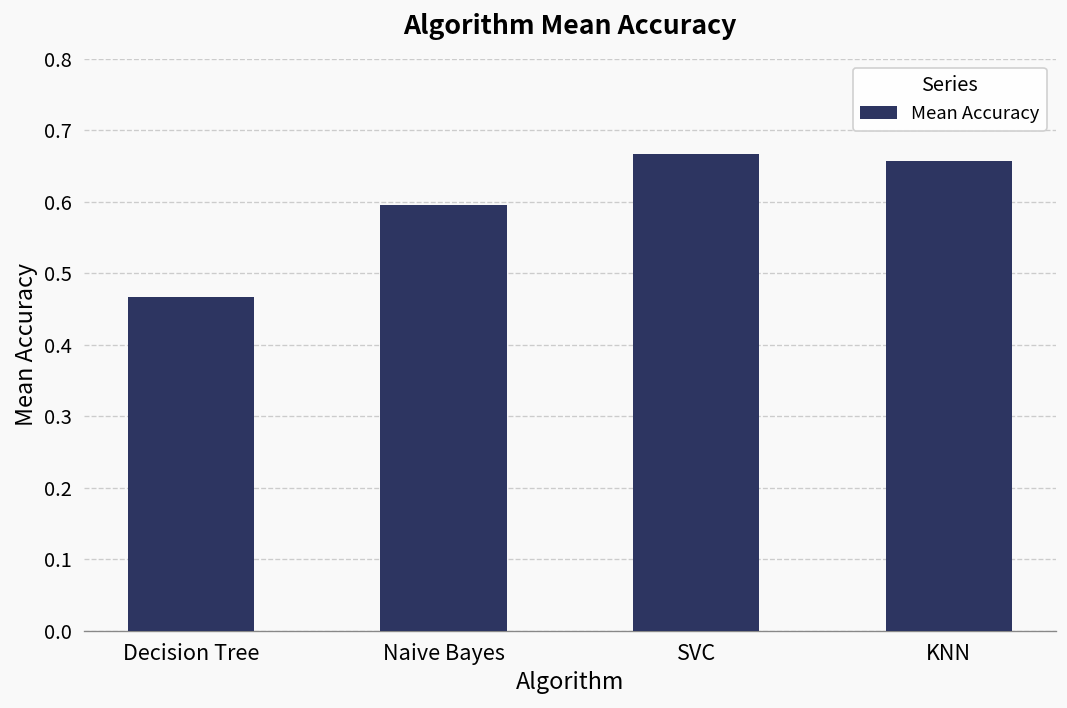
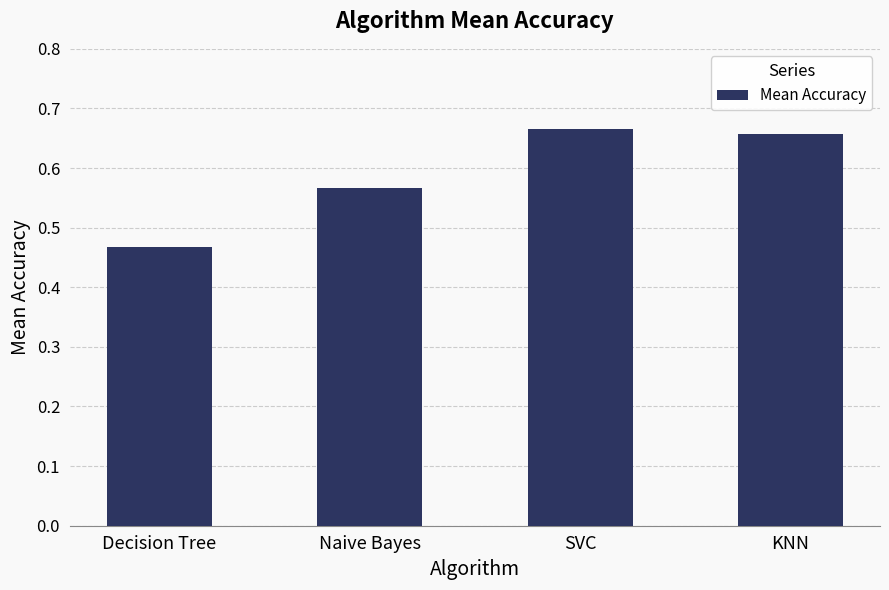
  {
    "Decision Tree": 0.47,
-   "Naive Bayes": 0.59,
+   "Naive Bayes": 0.57,
    "SVC": 0.67,
    "KNN": 0.66
  }
